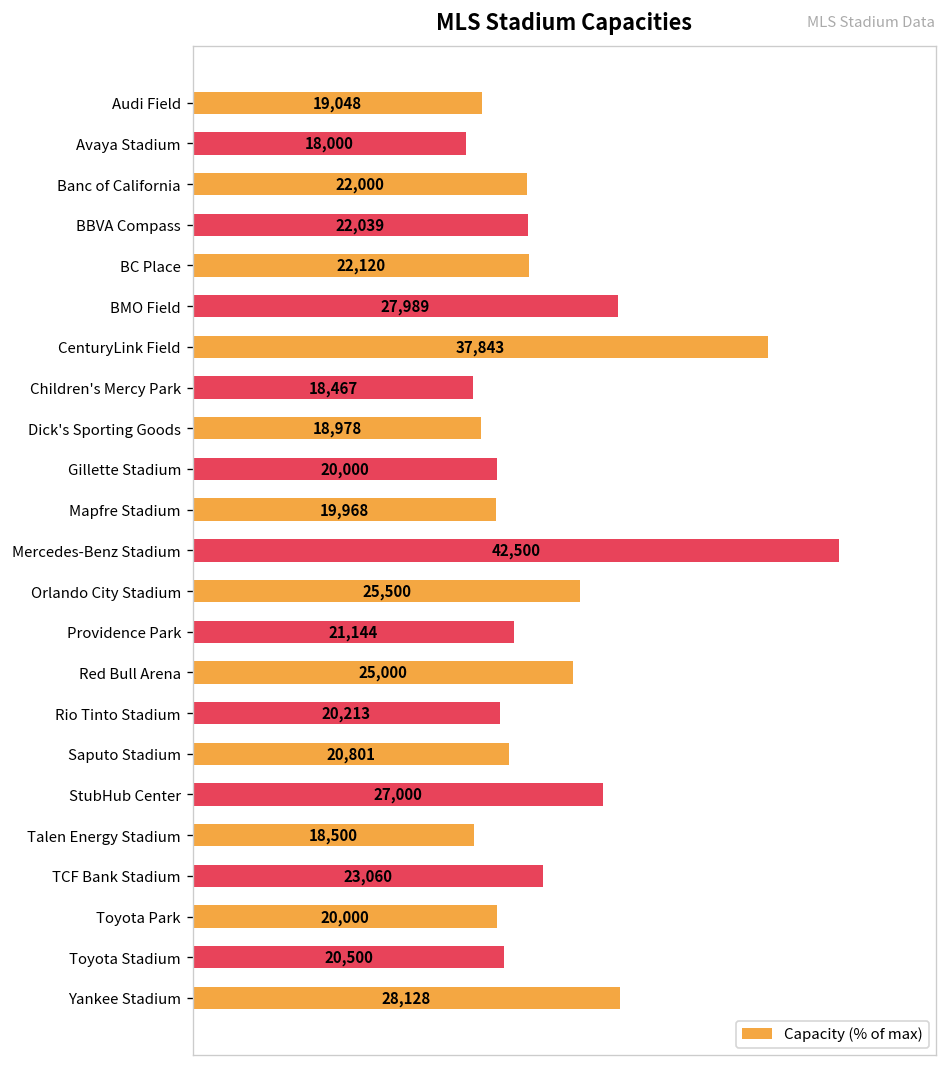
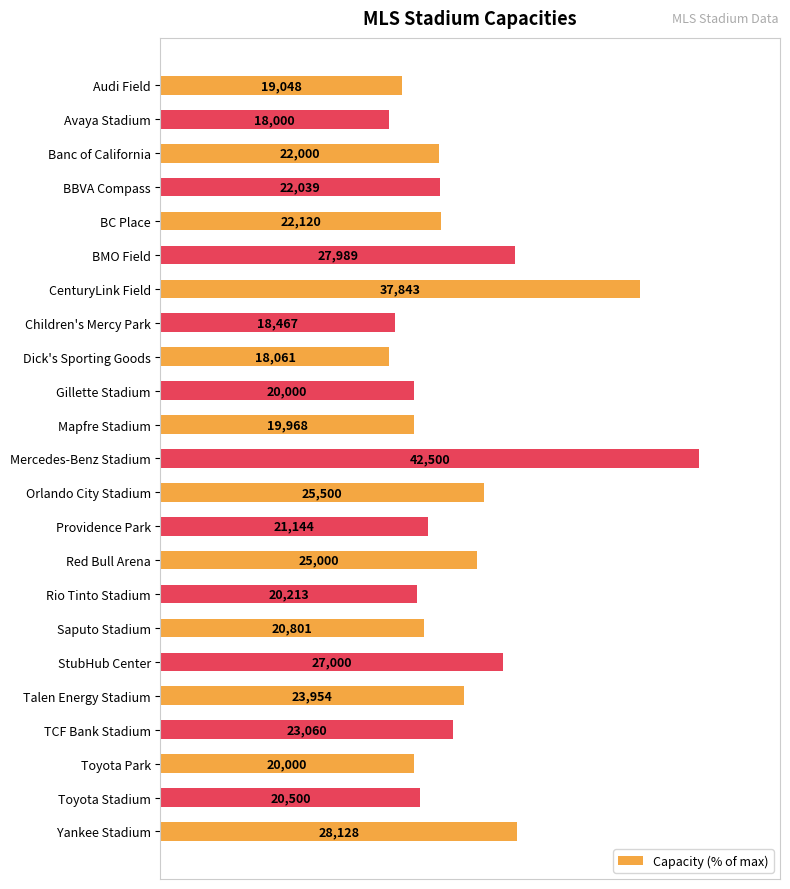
  {
-   "Dick's Sporting Goods": "18,978",
-   "Talen Energy Stadium": "18,500"
+   "Dick's Sporting Goods": "18,061",
+   "Talen Energy Stadium": "23,954"
  }
